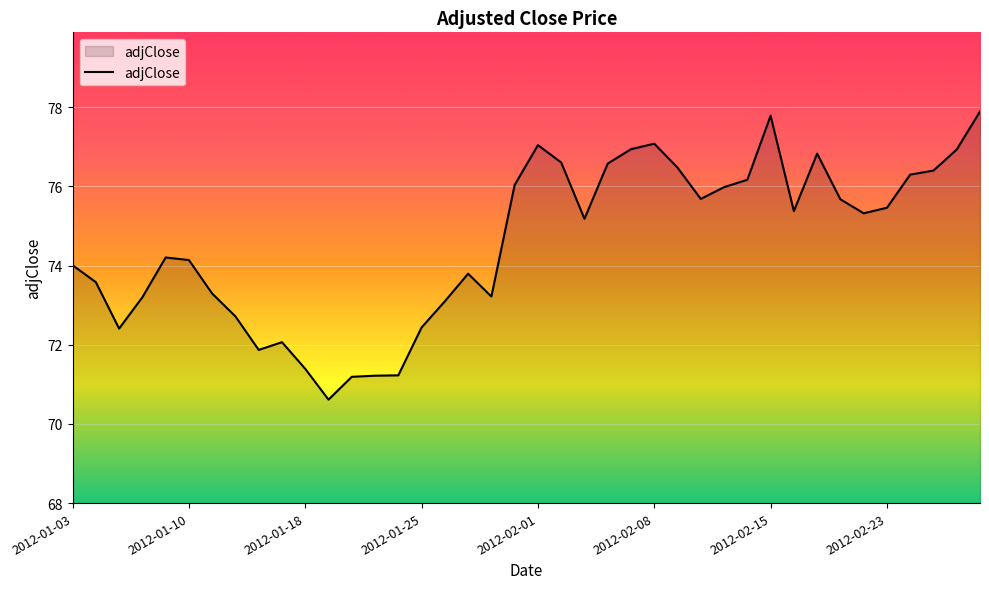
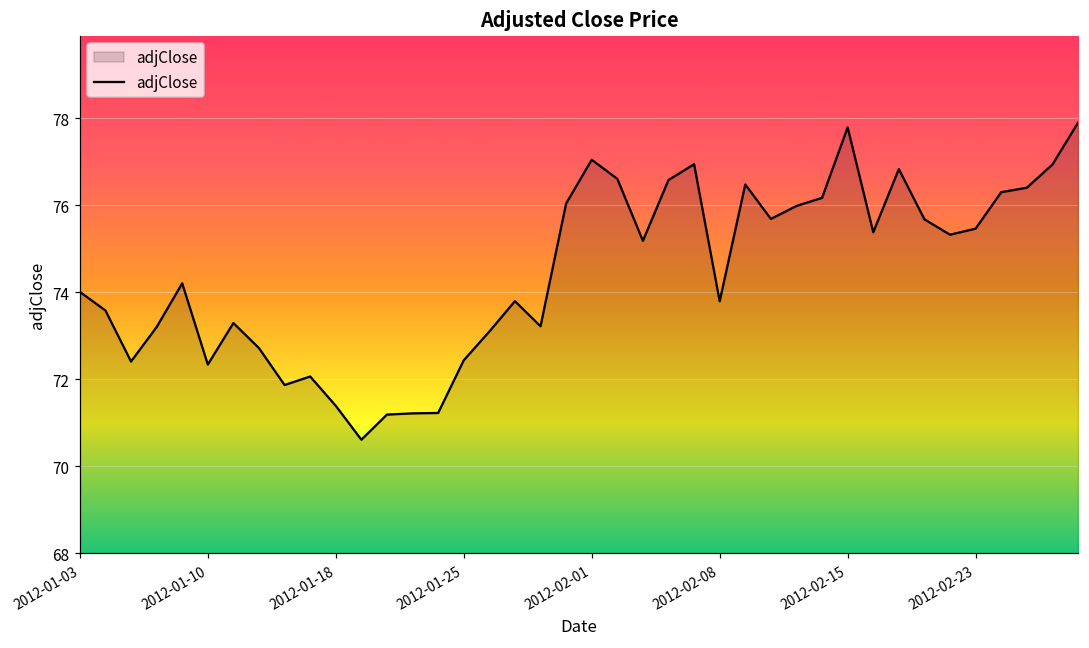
  {
    "2012-01-03": 74.0,
-   "2012-01-10": 74.1,
+   "2012-01-10": 72.3,
    "2012-01-18": 71.4,
    "2012-01-25": 72.4,
    "2012-02-01": 77.0,
-   "2012-02-08": 77.1,
+   "2012-02-08": 73.8,
    "2012-02-15": 77.8,
    "2012-02-23": 75.5
  }
